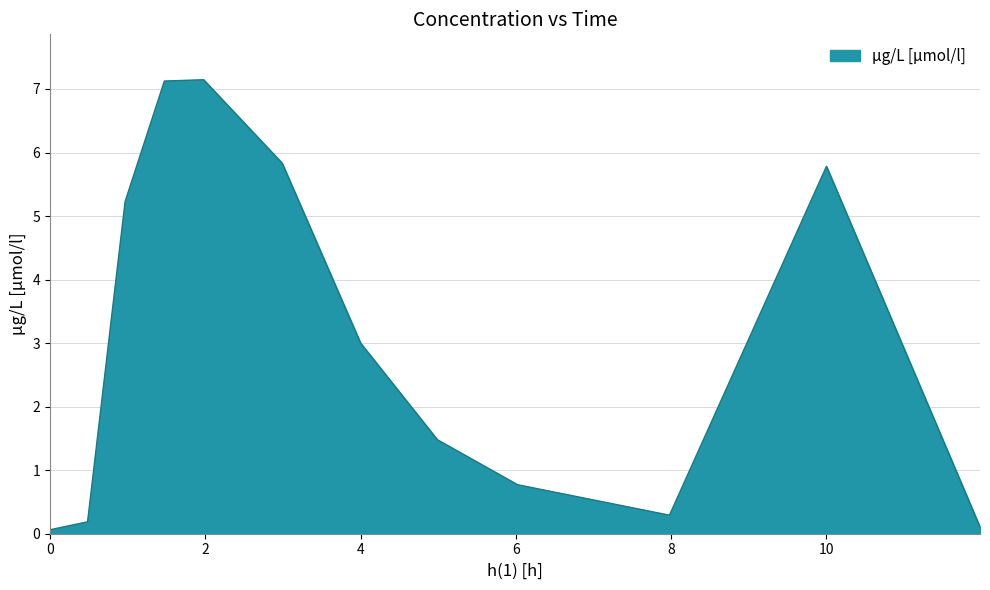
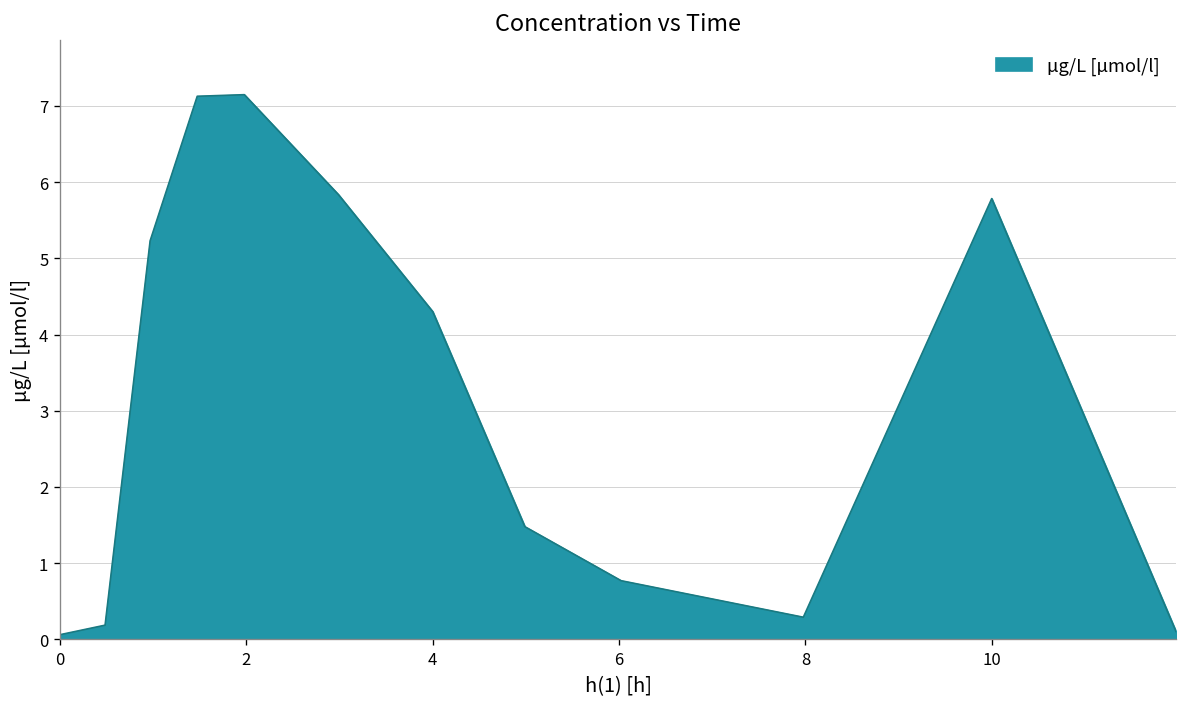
  {
    "0": 0.1,
-   "4": 3.0,
+   "4": 4.3,
    "10": 5.8
  }
